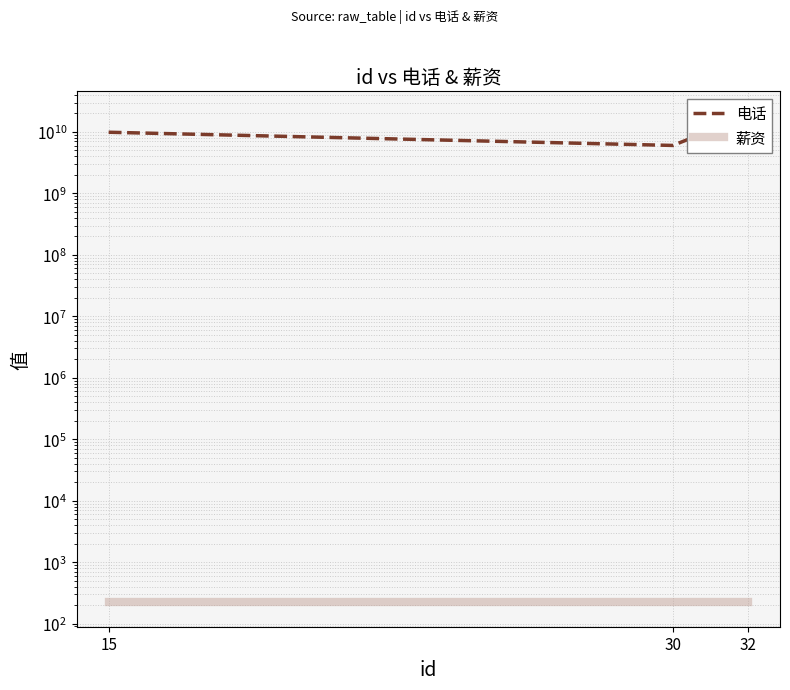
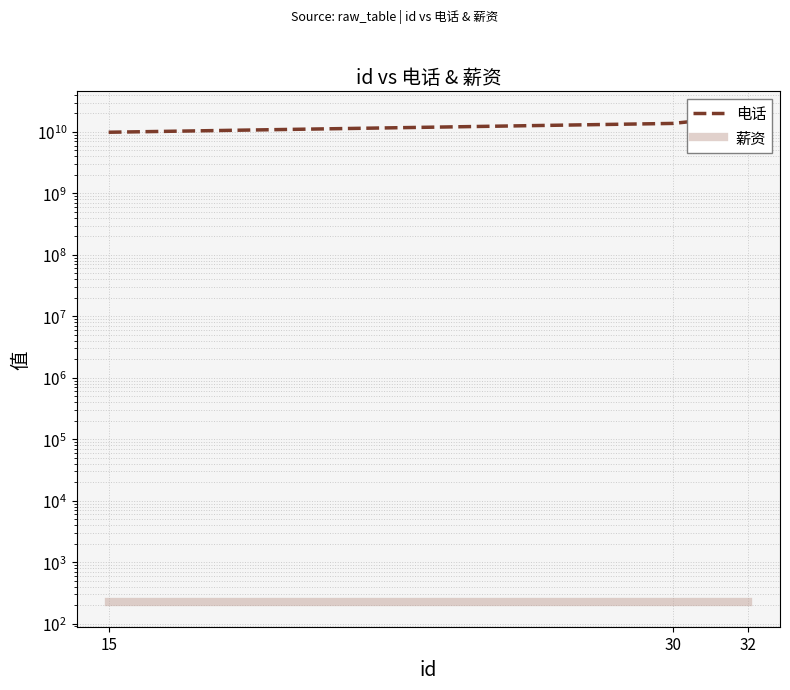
  {
    "电话": {
      "15": 10000000000,
-     "30": 6000000000
+     "30": 14000000000
    },
    "薪资": {
      "15": 220,
      "30": 220,
      "32": 220
    }
  }
